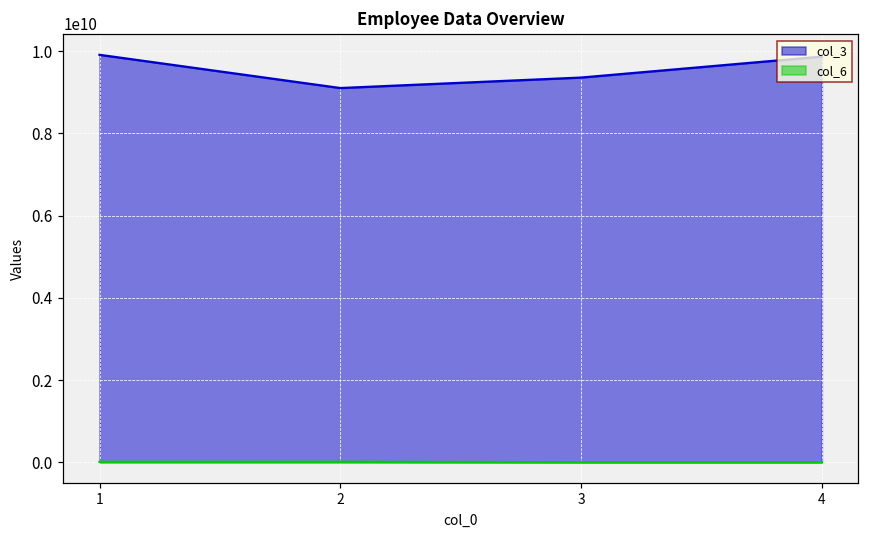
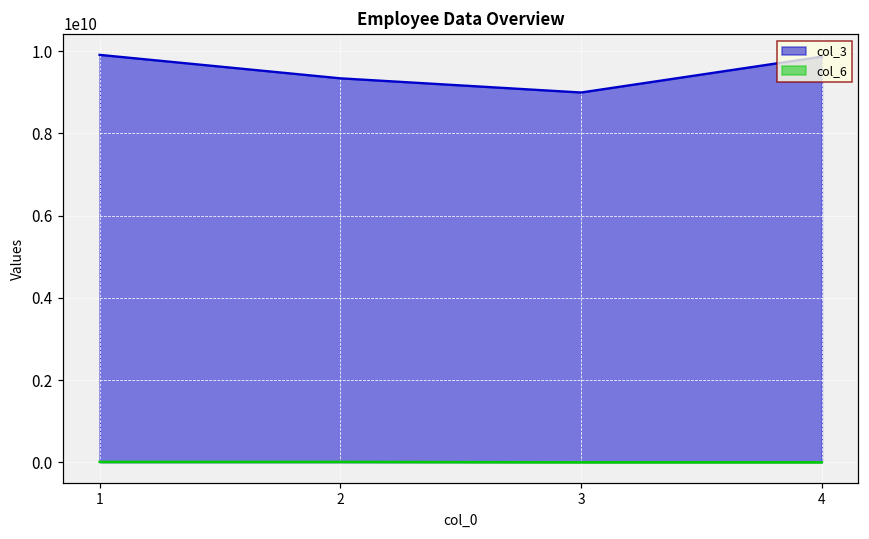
  {
    "col_3": {
      "1": 9900000000,
-     "2": 9100000000,
-     "3": 9400000000
+     "2": 9300000000,
+     "3": 9000000000
    },
    "col_6": {
      "1": 0,
      "2": 0,
      "3": 0,
      "4": 0
    }
  }
